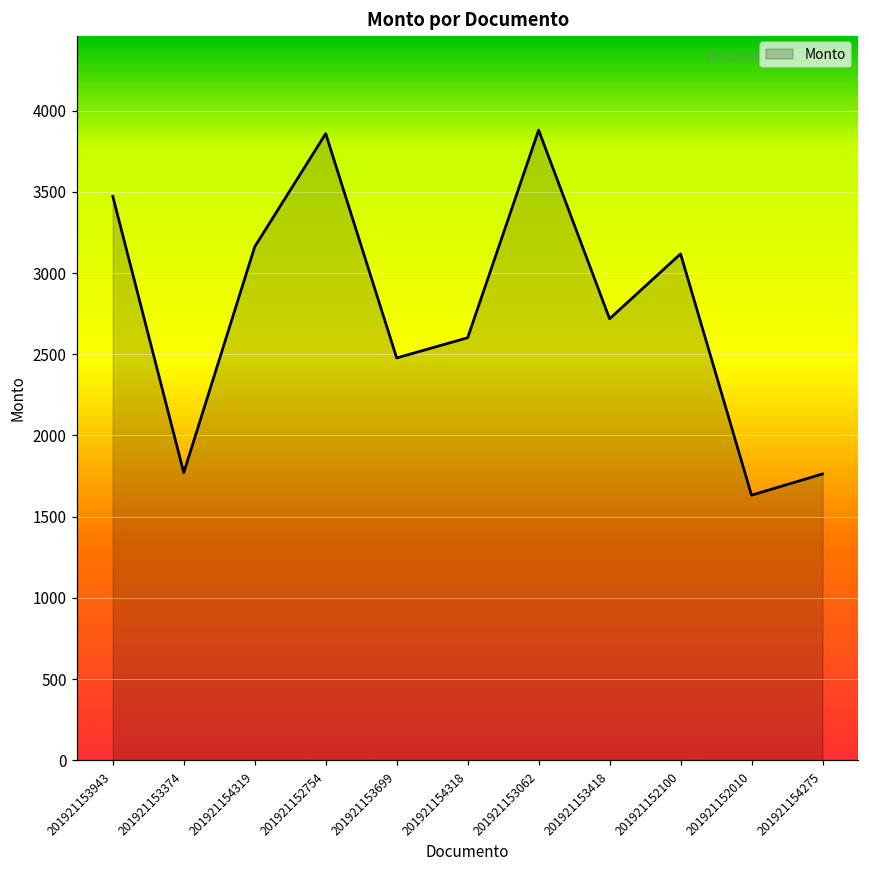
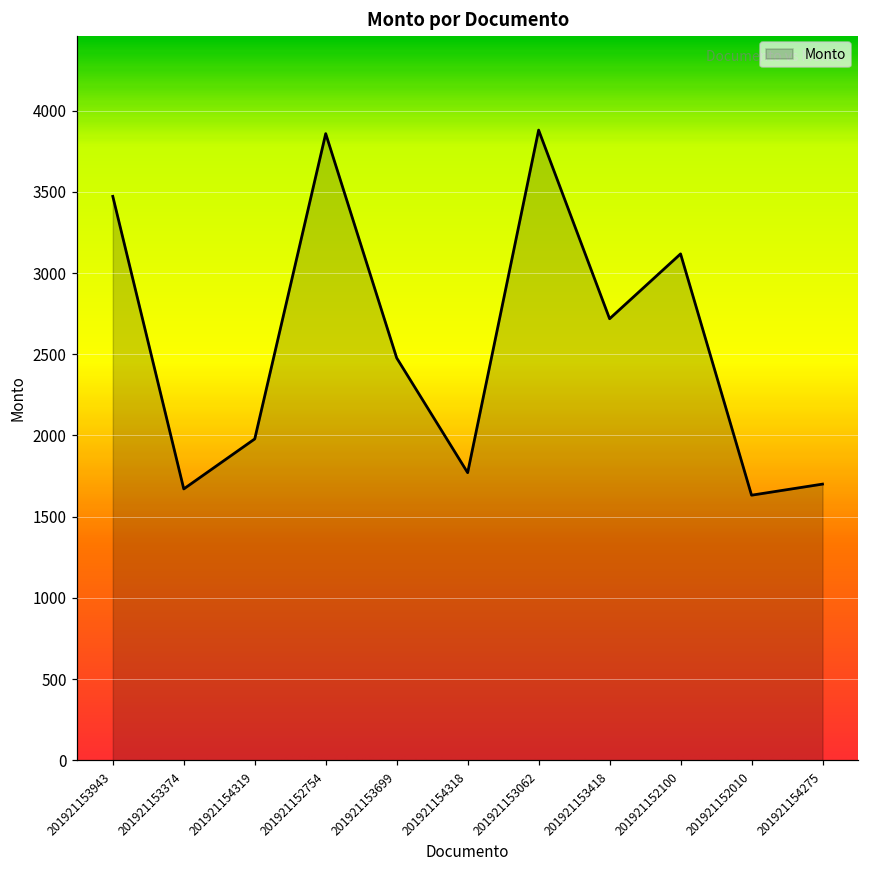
  {
    "201921153943": 3470,
-   "201921153374": 1770,
-   "201921154319": 3160,
+   "201921153374": 1670,
+   "201921154319": 1980,
    "201921152754": 3860,
    "201921153699": 2480,
-   "201921154318": 2600,
+   "201921154318": 1770,
    "201921153062": 3880,
    "201921153418": 2720,
    "201921152100": 3120,
    "201921152010": 1630,
-   "201921154275": 1760
+   "201921154275": 1700
  }
